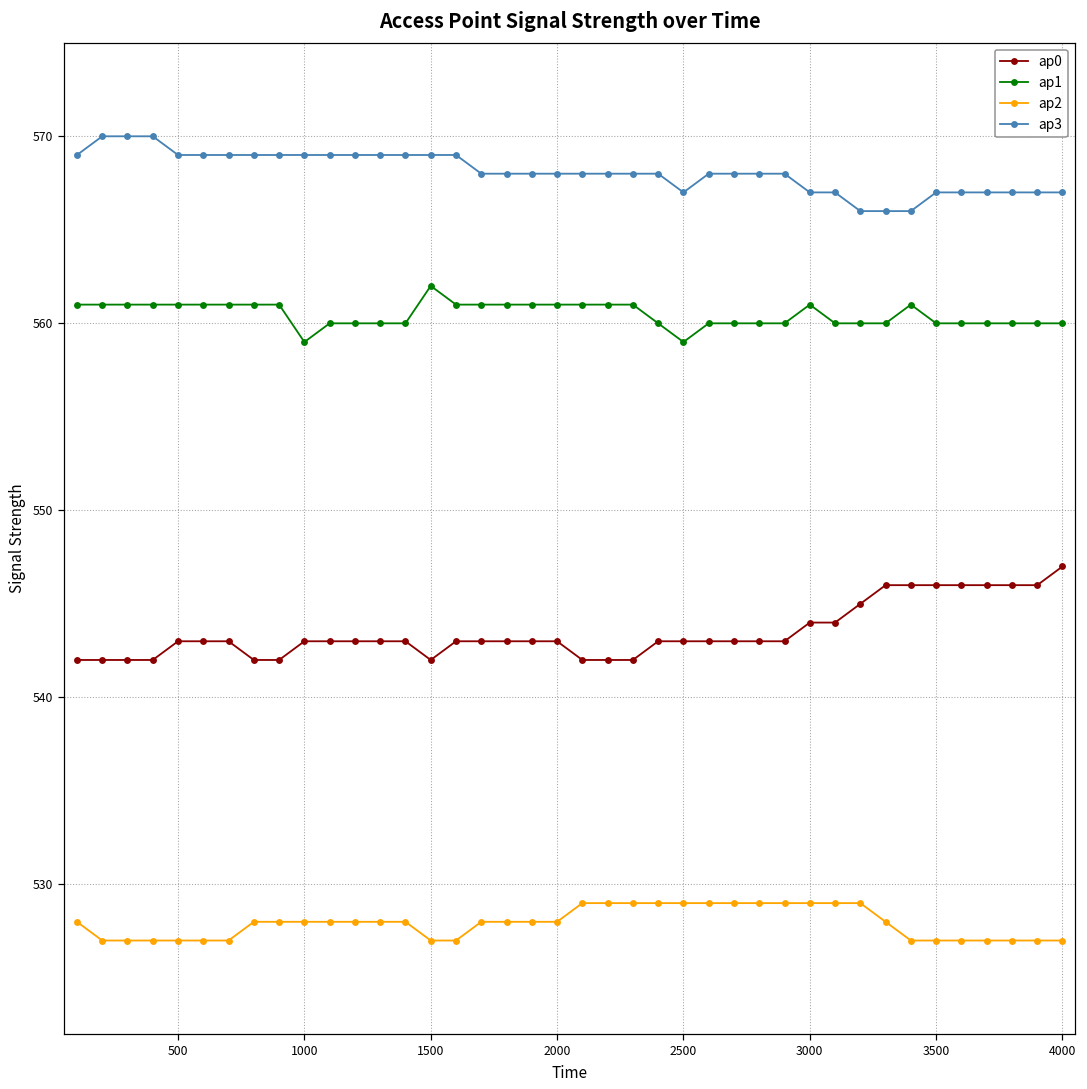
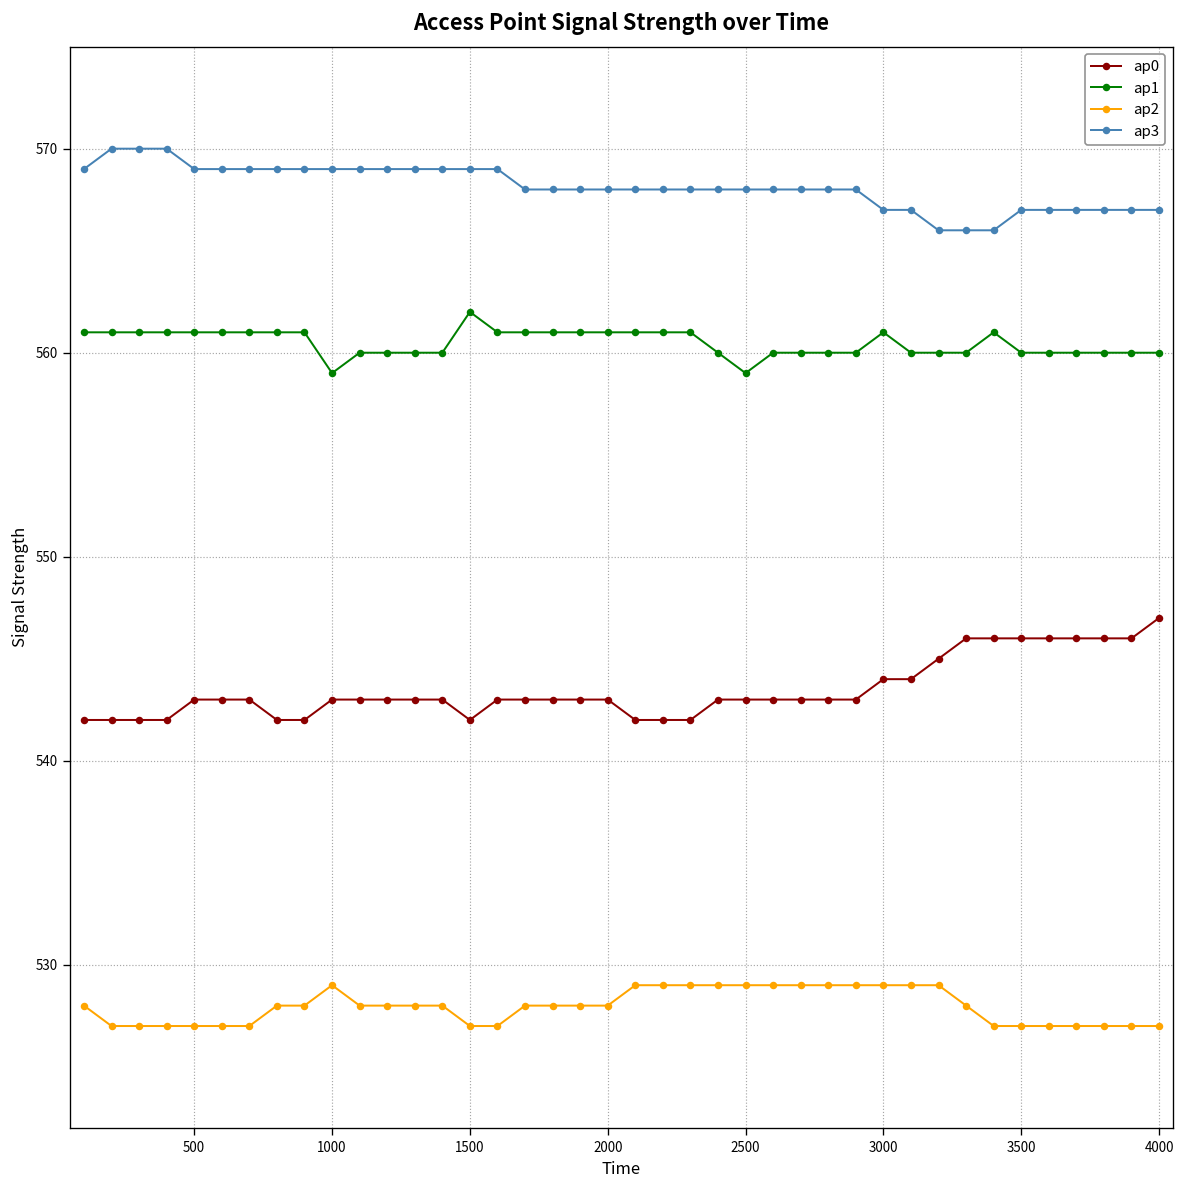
  {
    "ap0": {
      "500": 543,
      "1000": 543,
      "1500": 542,
      "2000": 543,
      "2500": 543,
      "3000": 544,
      "3500": 546,
      "4000": 547
    },
    "ap1": {
      "500": 561,
      "1000": 559,
      "1500": 562,
      "2000": 561,
      "2500": 559,
      "3000": 561,
      "3500": 560,
      "4000": 560
    },
    "ap2": {
      "500": 527,
-     "1000": 528,
+     "1000": 529,
      "1500": 527,
      "2000": 528,
      "2500": 529,
      "3000": 529,
      "3500": 527,
      "4000": 527
    },
    "ap3": {
      "500": 569,
      "1000": 569,
      "1500": 569,
      "2000": 568,
-     "2500": 567,
+     "2500": 568,
      "3000": 567,
      "3500": 567,
      "4000": 567
    }
  }
